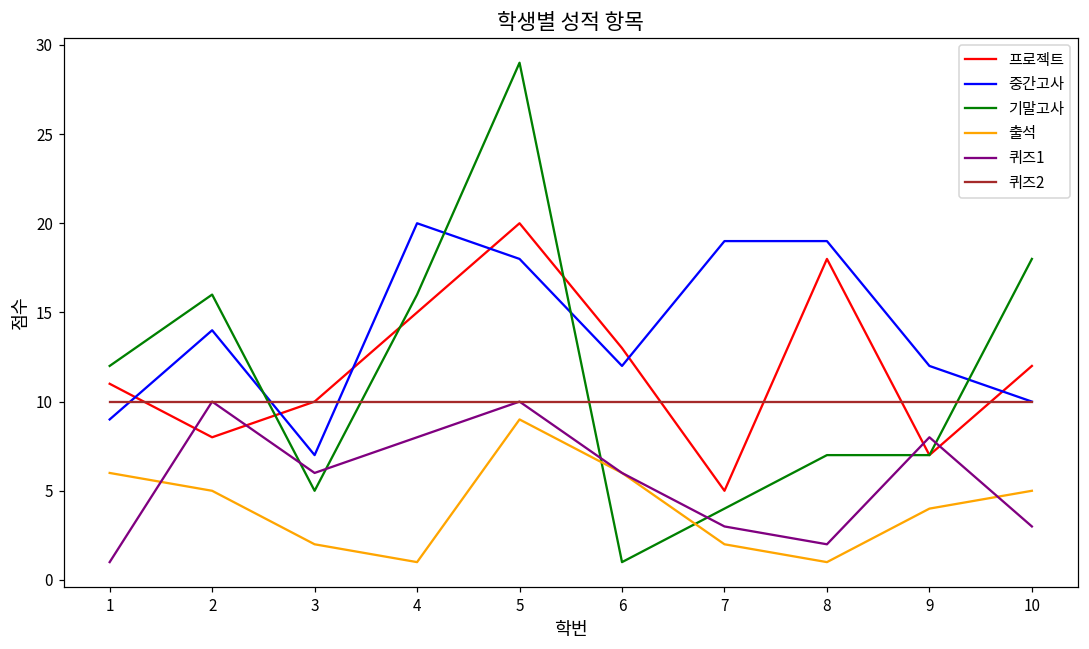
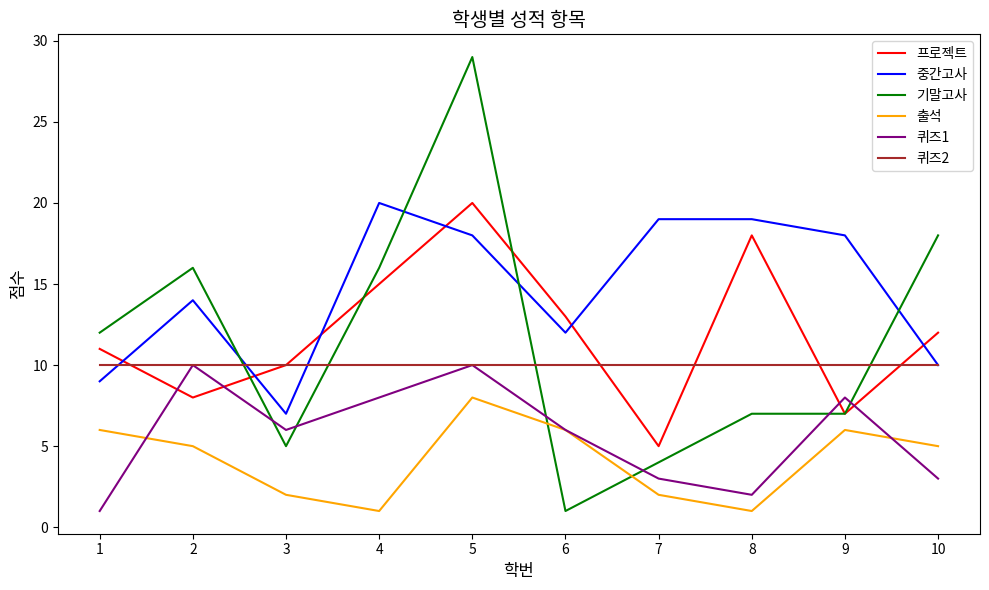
  {
    "프로젝트": {
      "1": 11,
      "2": 8,
      "4": 15,
      "5": 20,
      "6": 13,
      "7": 5,
      "8": 18,
      "10": 12
    },
    "중간고사": {
      "1": 9,
      "2": 14,
      "3": 7,
      "4": 20,
      "5": 18,
      "6": 12,
      "7": 19,
      "8": 19,
-     "9": 12
+     "9": 18
    },
    "기말고사": {
      "1": 12,
      "2": 16,
      "3": 5,
      "4": 16,
      "5": 29,
      "6": 1,
      "7": 4,
      "8": 7,
      "10": 18
    },
    "출석": {
      "1": 6,
      "2": 5,
      "3": 2,
      "4": 1,
-     "5": 9,
+     "5": 8,
      "7": 2,
      "8": 1,
-     "9": 4,
+     "9": 6,
      "10": 5
    },
    "퀴즈1": {
      "1": 1,
      "3": 6,
      "4": 8,
      "7": 3,
      "8": 2,
      "9": 8,
      "10": 3
    },
    "퀴즈2": {
      "1": 10,
      "4": 10,
      "6": 10,
      "7": 10,
      "8": 10,
      "9": 10
    }
  }
